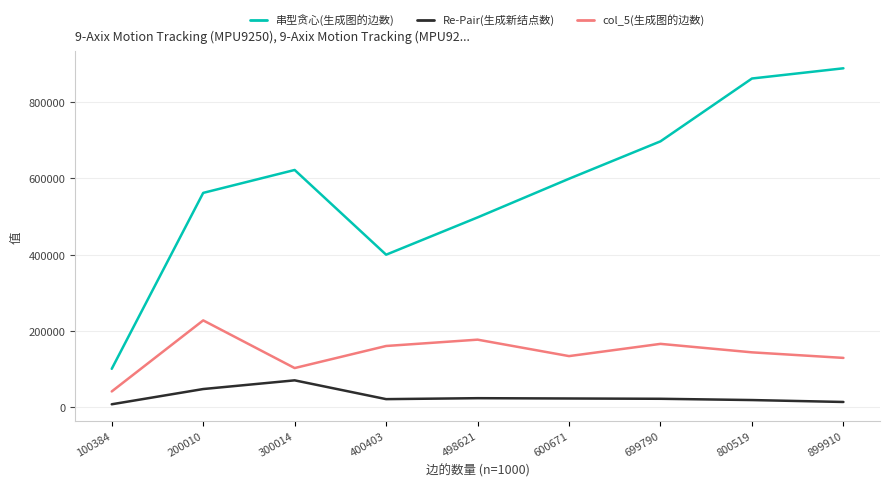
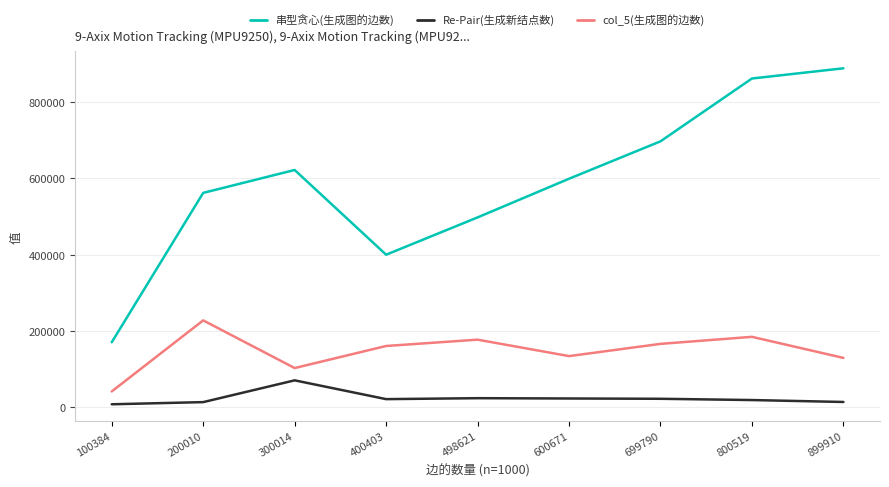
  {
    "串型贪心(生成图的边数)": {
-     "100384": 100000,
+     "100384": 170000,
      "200010": 560000,
      "300014": 620000,
      "400403": 400000,
      "498621": 500000,
      "600671": 600000,
      "699790": 700000,
      "800519": 860000,
      "899910": 890000
    },
    "Re-Pair(生成新结点数)": {
      "100384": 10000,
-     "200010": 50000,
+     "200010": 10000,
      "300014": 70000,
      "400403": 20000,
      "498621": 20000,
      "600671": 20000,
      "699790": 20000,
      "800519": 20000,
      "899910": 10000
    },
    "col_5(生成图的边数)": {
      "100384": 40000,
      "200010": 230000,
      "300014": 100000,
      "400403": 160000,
      "498621": 180000,
      "600671": 130000,
      "699790": 170000,
-     "800519": 140000,
+     "800519": 180000,
      "899910": 130000
    }
  }
